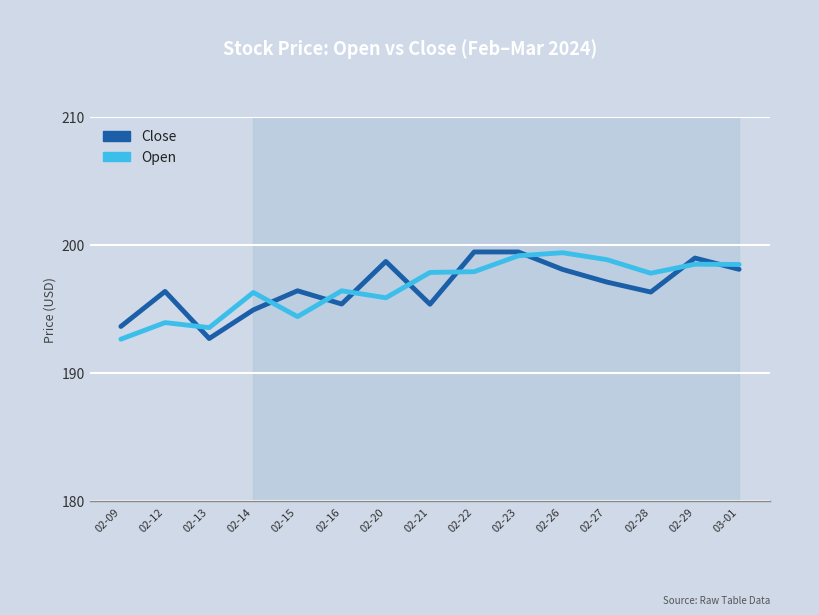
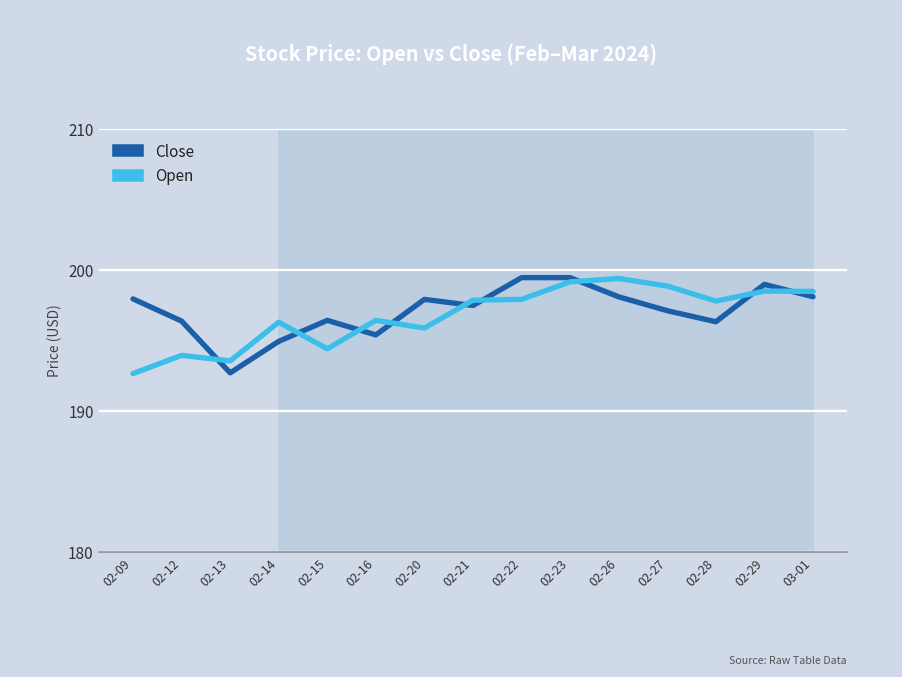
  {
    "Close": {
-     "02-09": 193.6,
+     "02-09": 197.9,
      "02-12": 196.4,
      "02-13": 192.7,
      "02-14": 194.9,
      "02-15": 196.4,
      "02-16": 195.4,
-     "02-20": 198.7,
-     "02-21": 195.4,
+     "02-20": 197.9,
+     "02-21": 197.5,
      "02-22": 199.5,
      "02-23": 199.5,
      "02-26": 198.1,
      "02-27": 197.1,
      "02-28": 196.3,
      "02-29": 199.0,
      "03-01": 198.1
    },
    "Open": {
      "02-09": 192.6,
      "02-12": 193.9,
      "02-13": 193.5,
      "02-14": 196.3,
      "02-15": 194.4,
      "02-16": 196.4,
      "02-20": 195.9,
      "02-21": 197.9,
      "02-22": 197.9,
      "02-23": 199.2,
      "02-26": 199.4,
      "02-27": 198.9,
      "02-28": 197.8,
      "02-29": 198.5,
      "03-01": 198.5
    }
  }
